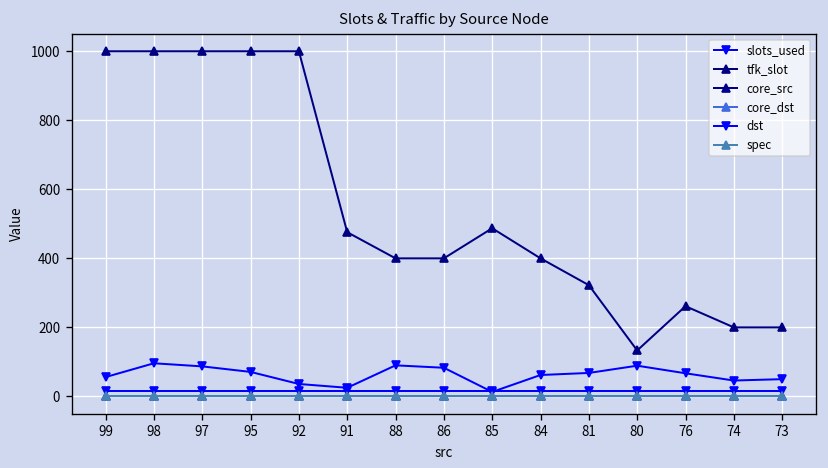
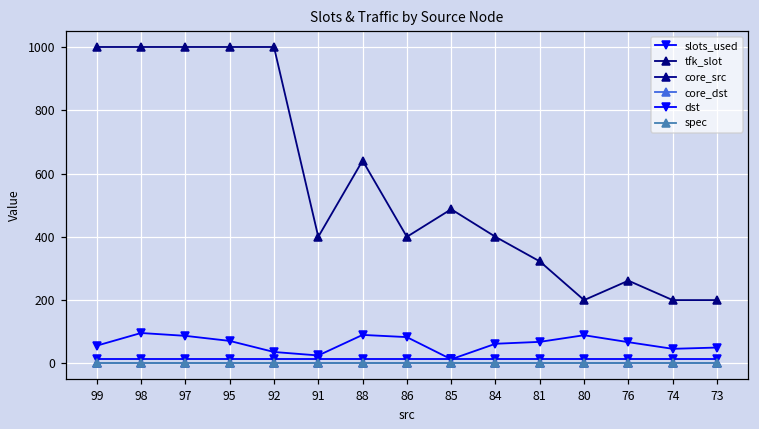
  {
    "tfk_slot": {
      "99": 1000,
      "98": 1000,
      "97": 1000,
      "95": 1000,
      "92": 1000,
-     "91": 480,
-     "88": 400,
+     "91": 400,
+     "88": 640,
      "86": 400,
      "85": 490,
      "84": 400,
      "81": 320,
-     "80": 130,
+     "80": 200,
      "76": 260,
      "74": 200,
      "73": 200
    },
    "spec": {
      "99": 0,
      "98": 0,
      "97": 0,
      "95": 0,
      "92": 0,
      "91": 0,
      "88": 0,
      "86": 0,
      "85": 0,
      "84": 0,
      "81": 0,
      "80": 0,
      "76": 0,
      "74": 0,
      "73": 0
    }
  }
